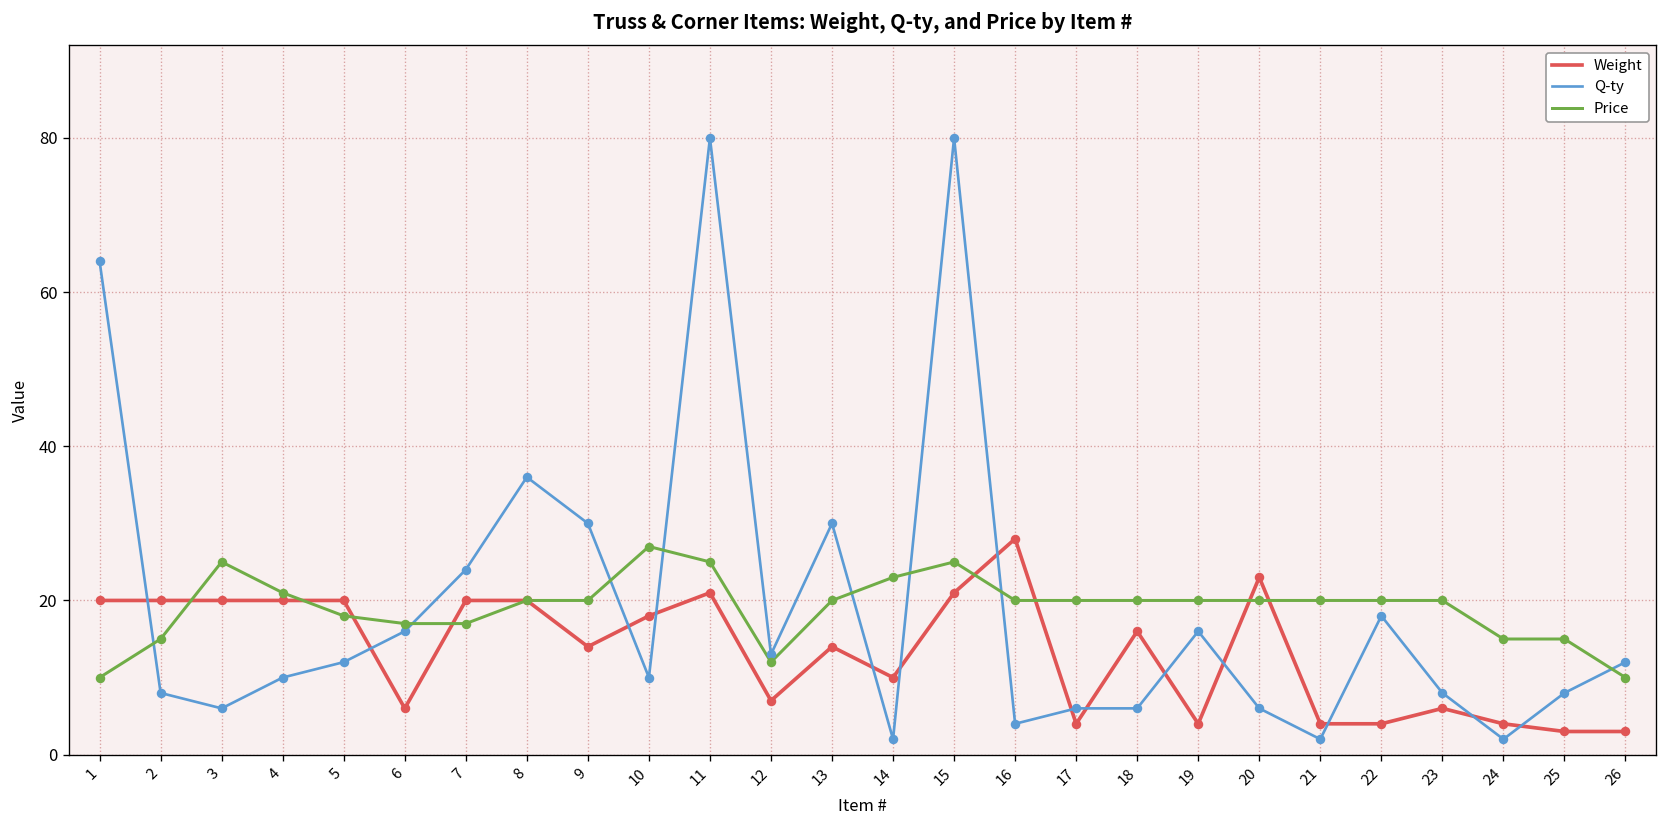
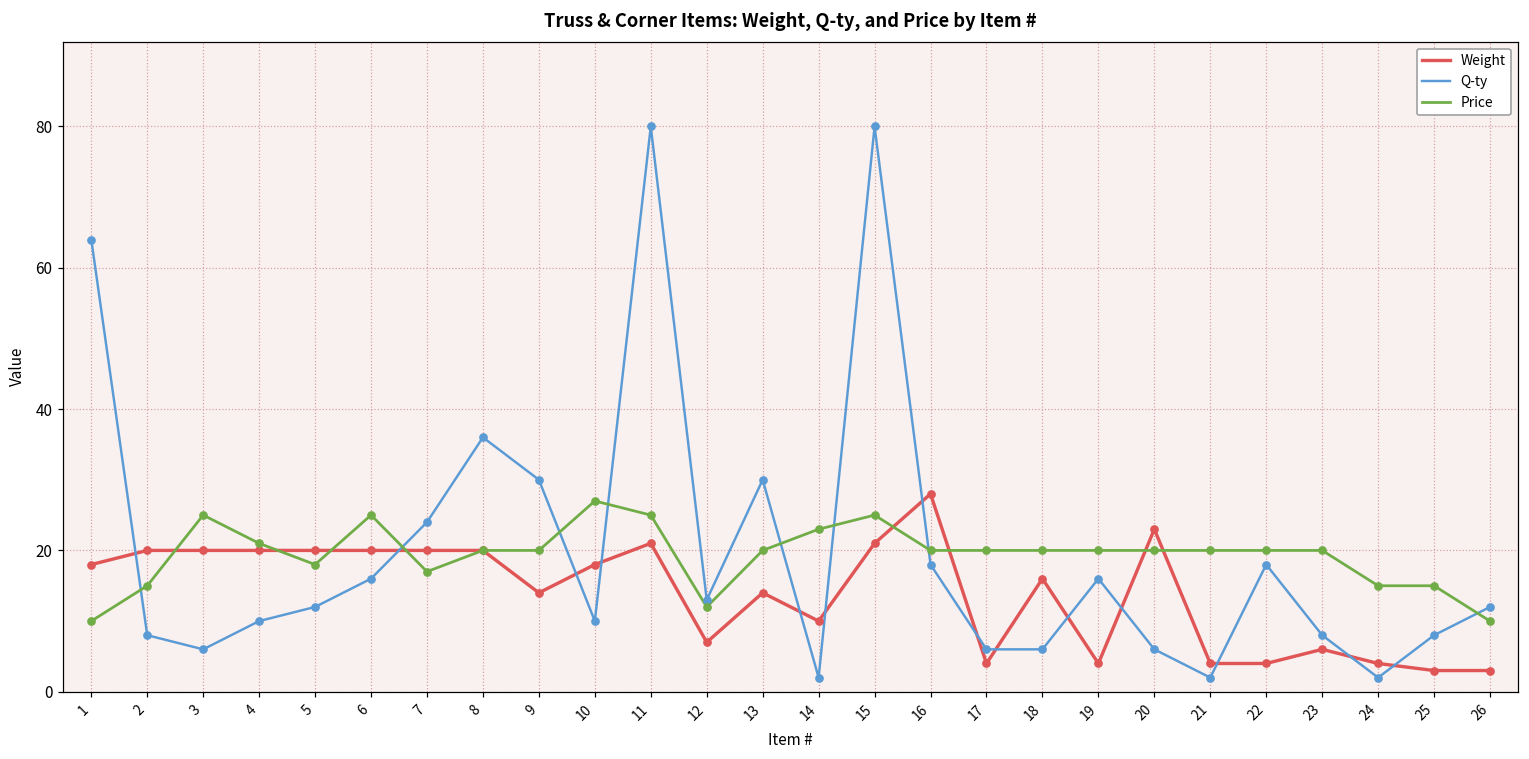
  {
    "Weight": {
-     "1": 20,
+     "1": 18,
      "2": 20,
      "3": 20,
      "4": 20,
      "5": 20,
-     "6": 6,
+     "6": 20,
      "7": 20,
      "9": 14,
      "10": 18,
      "11": 21,
      "12": 7,
      "13": 14,
      "14": 10,
      "15": 21,
      "16": 28,
      "17": 4,
      "18": 16,
      "19": 4,
      "20": 23,
      "21": 4,
      "22": 4,
      "23": 6,
      "24": 4,
      "25": 3,
      "26": 3
    },
    "Q-ty": {
      "1": 64,
      "2": 8,
      "3": 6,
      "4": 10,
      "5": 12,
      "6": 16,
      "7": 24,
      "8": 36,
      "9": 30,
      "10": 10,
      "11": 80,
      "12": 13,
      "13": 30,
      "14": 2,
      "15": 80,
-     "16": 4,
+     "16": 18,
      "17": 6,
      "18": 6,
      "19": 16,
      "20": 6,
      "21": 2,
      "22": 18,
      "23": 8,
      "24": 2,
      "25": 8,
      "26": 12
    },
    "Price": {
      "1": 10,
      "2": 15,
      "3": 25,
      "4": 21,
      "5": 18,
-     "6": 17,
+     "6": 25,
      "7": 17,
      "9": 20,
      "10": 27,
      "11": 25,
      "12": 12,
      "13": 20,
      "14": 23,
      "15": 25,
      "16": 20,
      "17": 20,
      "18": 20,
      "19": 20,
      "20": 20,
      "21": 20,
      "22": 20,
      "23": 20,
      "24": 15,
      "25": 15,
      "26": 10
    }
  }
